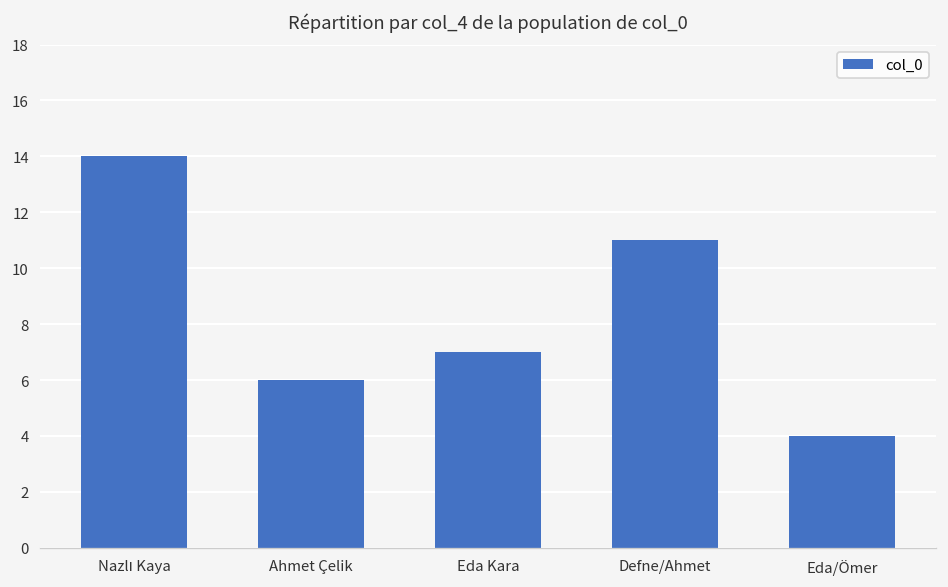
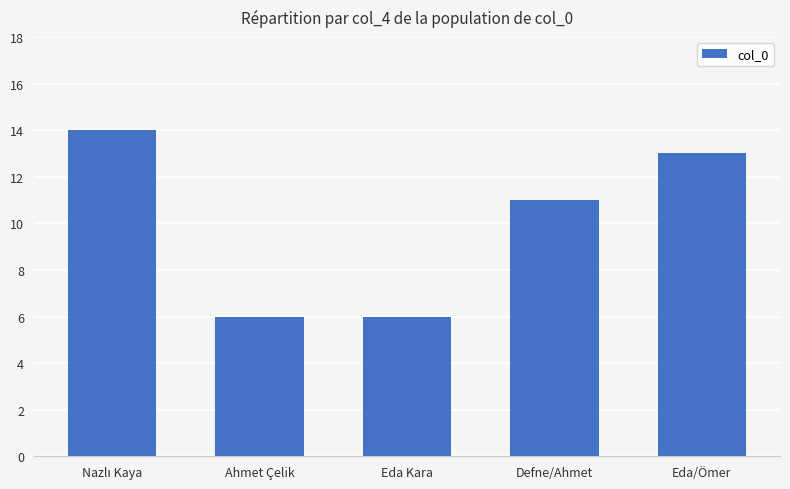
  {
    "Nazlı Kaya": 14,
    "Ahmet Çelik": 6,
-   "Eda Kara": 7,
+   "Eda Kara": 6,
    "Defne/Ahmet": 11,
-   "Eda/Ömer": 4
+   "Eda/Ömer": 13
  }
